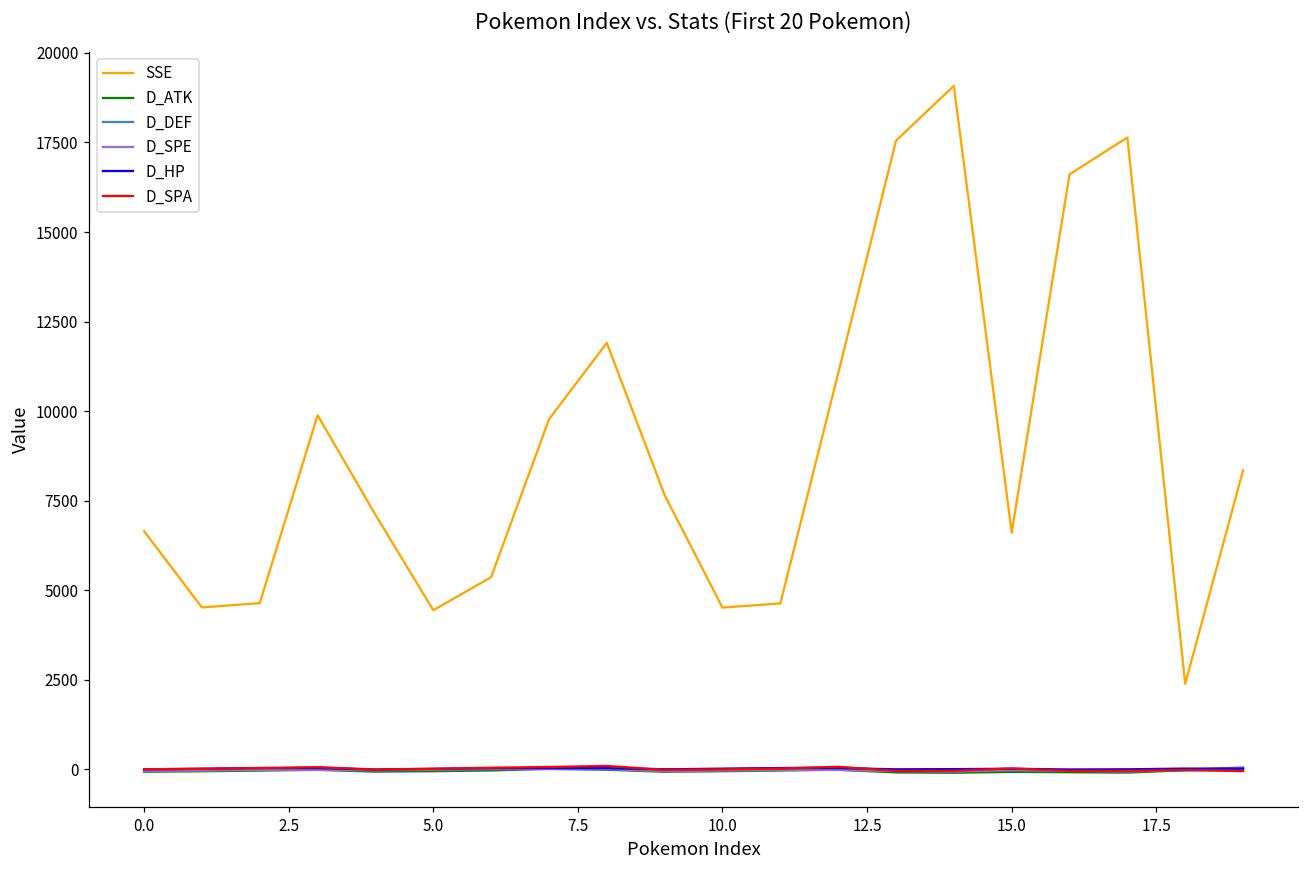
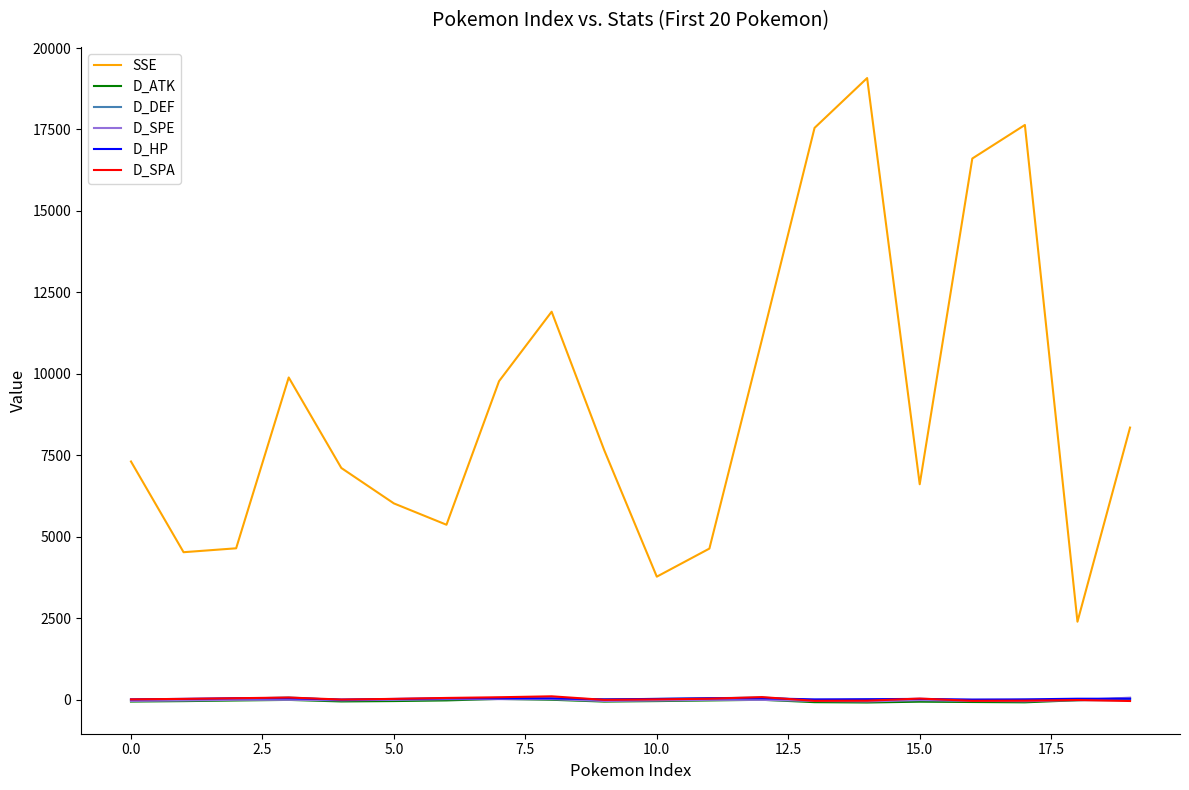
  {
    "SSE": {
-     "0.0": 6700,
-     "5.0": 4400,
-     "10.0": 4500,
+     "0.0": 7300,
+     "5.0": 6000,
+     "10.0": 3800,
      "15.0": 6600
    }
  }
